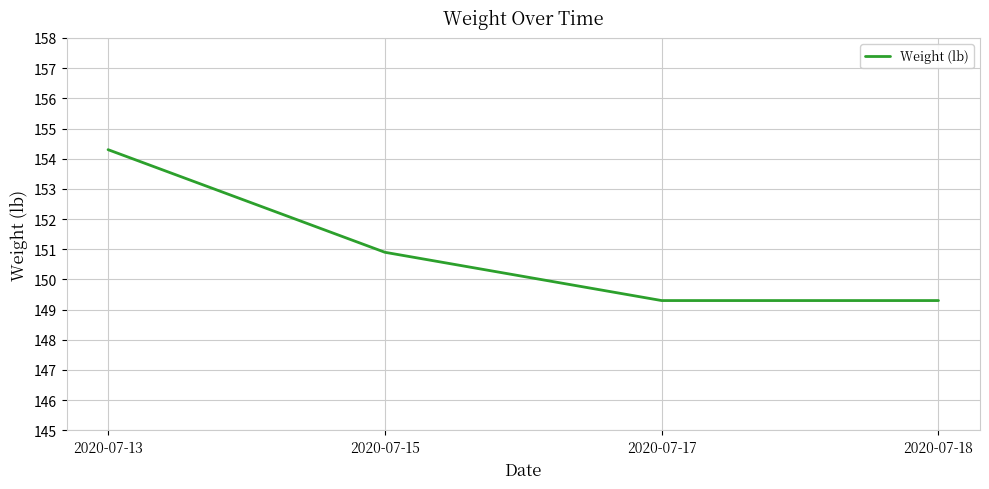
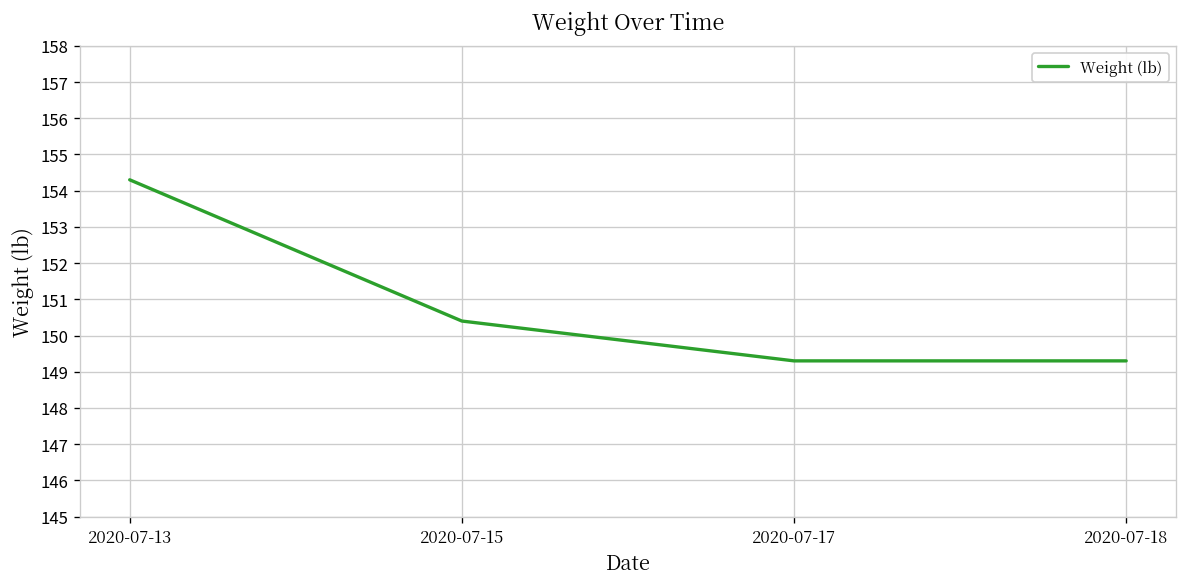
  {
    "2020-07-13": 154.3,
-   "2020-07-15": 150.9,
+   "2020-07-15": 150.4,
    "2020-07-17": 149.3,
    "2020-07-18": 149.3
  }
